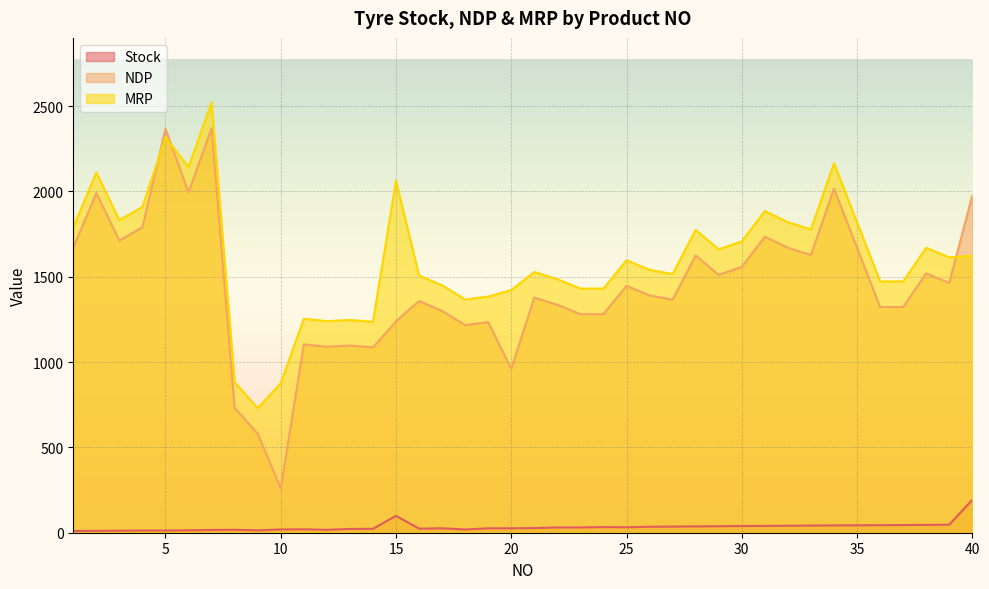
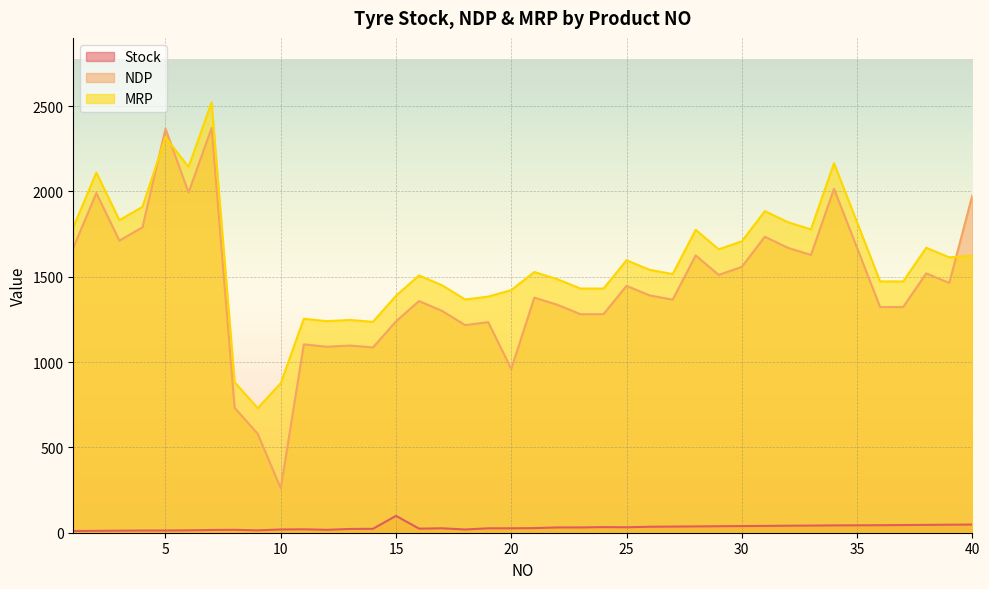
  {
    "Stock": {
      "5": 10,
      "10": 20,
      "15": 100,
      "20": 30,
      "25": 30,
      "30": 40,
-     "40": 190
+     "40": 50
    },
    "NDP": {
      "5": 2370,
      "10": 260,
      "15": 1240,
      "20": 960,
      "25": 1450,
      "30": 1560,
      "40": 1980
    },
    "MRP": {
      "5": 2320,
      "10": 880,
-     "15": 2060,
+     "15": 1390,
      "20": 1420,
      "25": 1600,
      "30": 1710,
      "40": 1620
    }
  }
